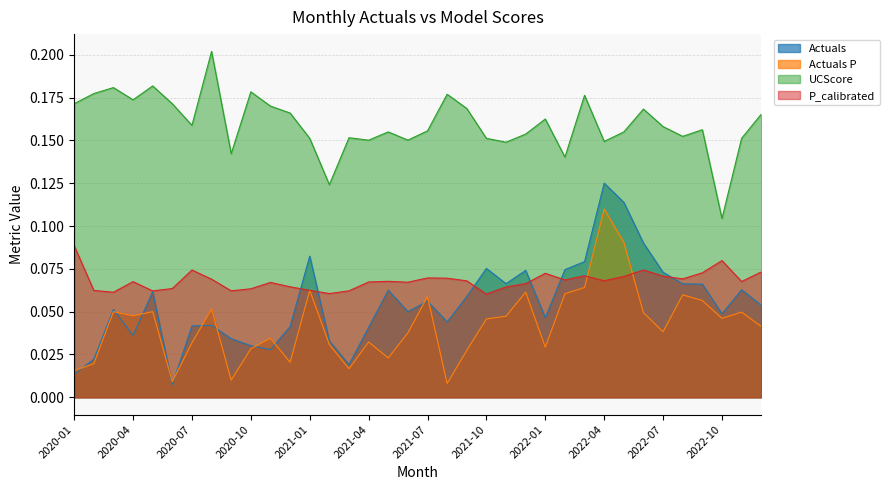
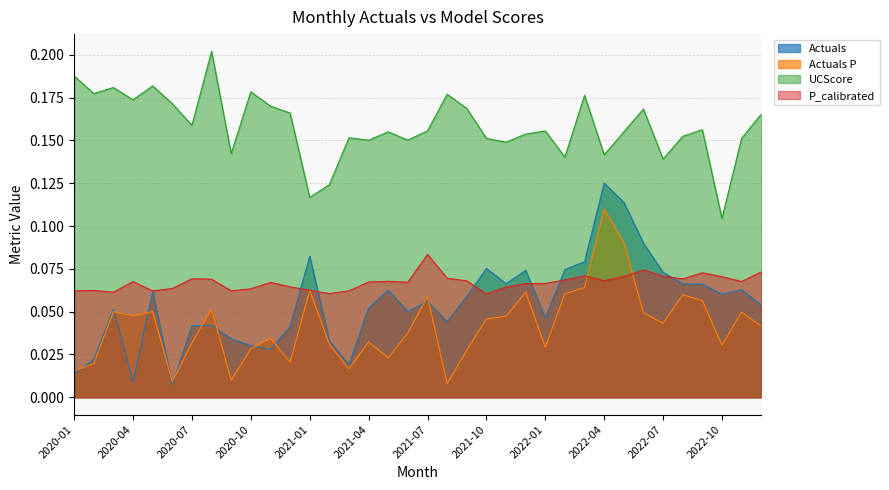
  {
    "Actuals": {
      "2020-01": 0.014,
-     "2020-04": 0.036,
+     "2020-04": 0.009,
      "2020-07": 0.042,
      "2020-10": 0.030,
      "2021-01": 0.082,
-     "2021-04": 0.041,
+     "2021-04": 0.052,
      "2021-07": 0.056,
      "2021-10": 0.075,
      "2022-01": 0.046,
      "2022-04": 0.125,
      "2022-07": 0.073,
-     "2022-10": 0.049
+     "2022-10": 0.060
    },
    "Actuals P": {
      "2020-01": 0.016,
      "2020-04": 0.048,
      "2020-07": 0.032,
      "2020-10": 0.028,
      "2021-04": 0.032,
      "2021-07": 0.059,
      "2021-10": 0.046,
      "2022-01": 0.029,
      "2022-04": 0.110,
-     "2022-07": 0.038,
-     "2022-10": 0.046
+     "2022-07": 0.043,
+     "2022-10": 0.030
    },
    "UCScore": {
-     "2020-01": 0.171,
+     "2020-01": 0.188,
      "2020-04": 0.174,
      "2020-07": 0.159,
      "2020-10": 0.178,
-     "2021-01": 0.151,
+     "2021-01": 0.117,
      "2021-04": 0.150,
      "2021-07": 0.156,
      "2021-10": 0.151,
-     "2022-01": 0.162,
-     "2022-04": 0.149,
-     "2022-07": 0.158,
+     "2022-01": 0.155,
+     "2022-04": 0.142,
+     "2022-07": 0.139,
      "2022-10": 0.104
    },
    "P_calibrated": {
-     "2020-01": 0.089,
+     "2020-01": 0.062,
      "2020-04": 0.068,
-     "2020-07": 0.074,
+     "2020-07": 0.069,
      "2020-10": 0.063,
      "2021-04": 0.067,
-     "2021-07": 0.070,
+     "2021-07": 0.083,
      "2021-10": 0.060,
-     "2022-01": 0.072,
+     "2022-01": 0.066,
      "2022-04": 0.068,
      "2022-07": 0.071,
-     "2022-10": 0.080
+     "2022-10": 0.070
    }
  }
